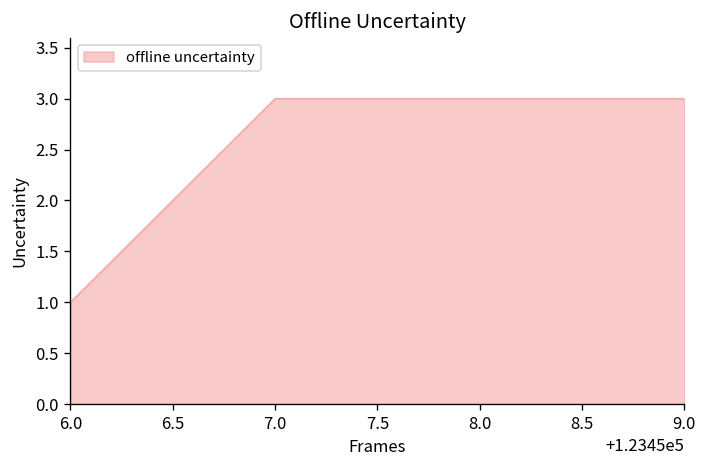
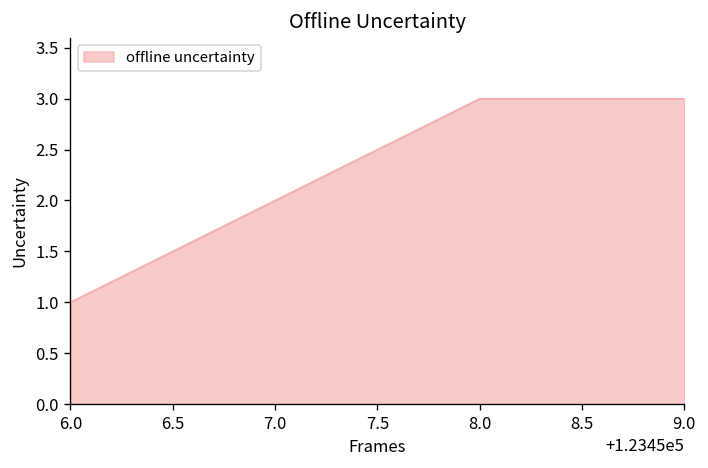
  {
    "6.0": 1,
-   "7.0": 3,
+   "7.0": 2,
    "8.0": 3,
    "9.0": 3
  }
